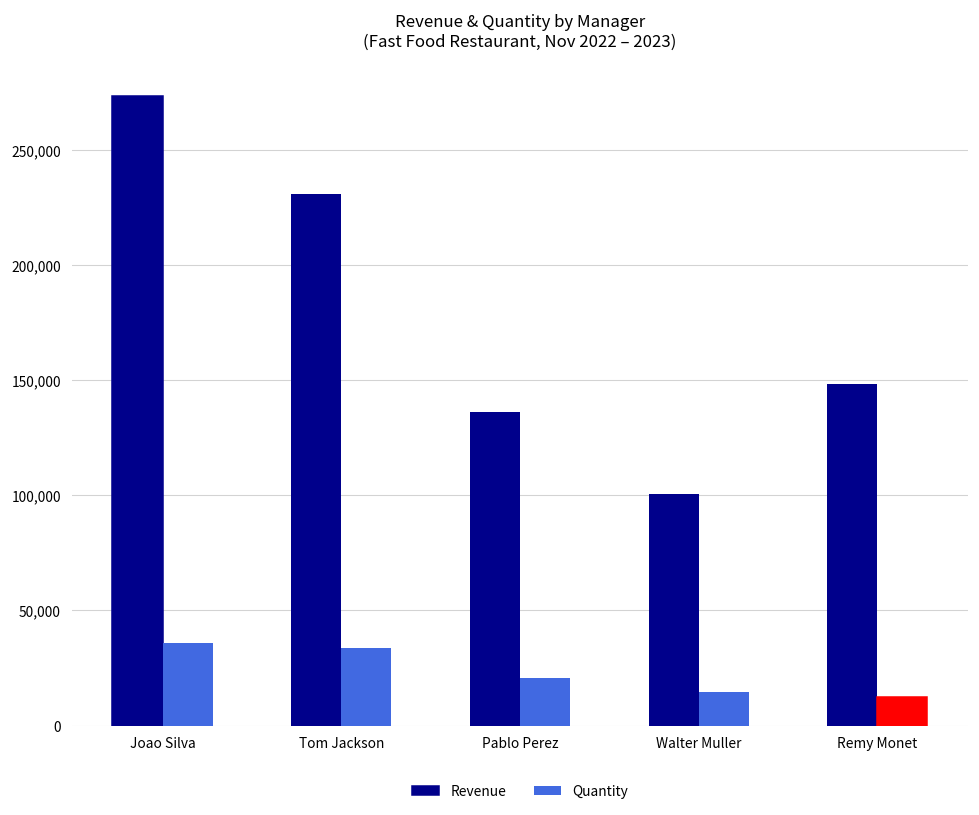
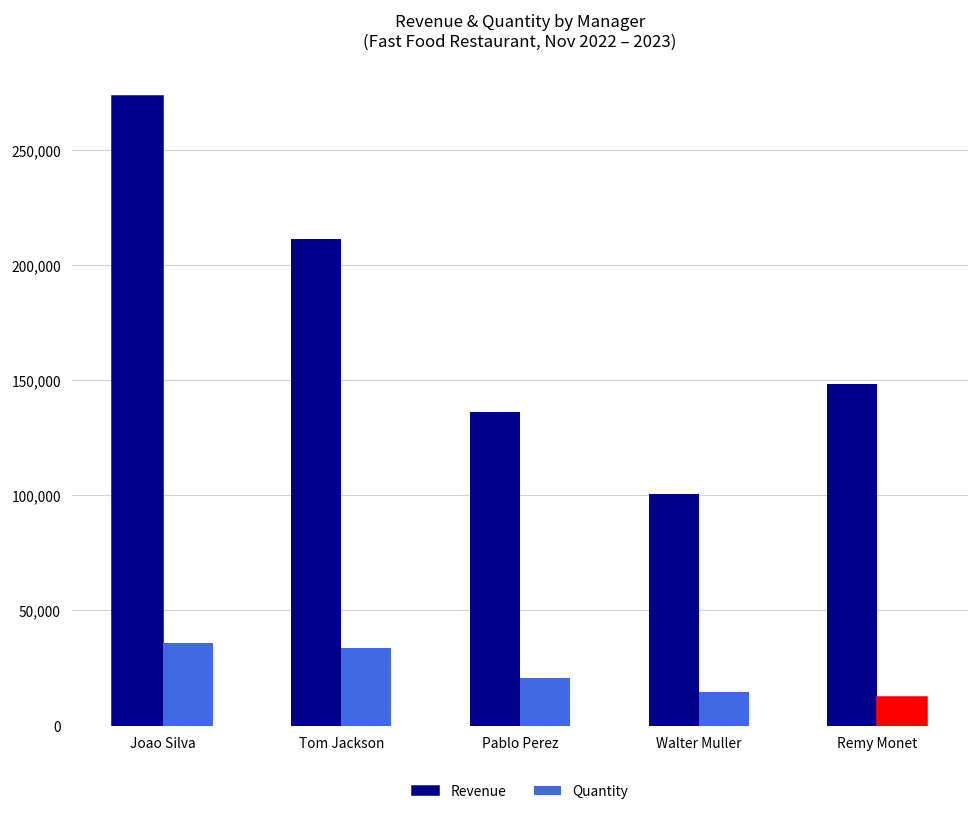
  {
    "Revenue": {
      "Joao Silva": "273,000",
-     "Tom Jackson": "231,000",
+     "Tom Jackson": "211,000",
      "Pablo Perez": "136,000",
      "Walter Muller": "101,000",
      "Remy Monet": "148,000"
    },
    "Quantity": {
      "Joao Silva": "36,000",
      "Tom Jackson": "34,000",
      "Pablo Perez": "20,000",
      "Walter Muller": "15,000",
      "Remy Monet": "12,000"
    }
  }
